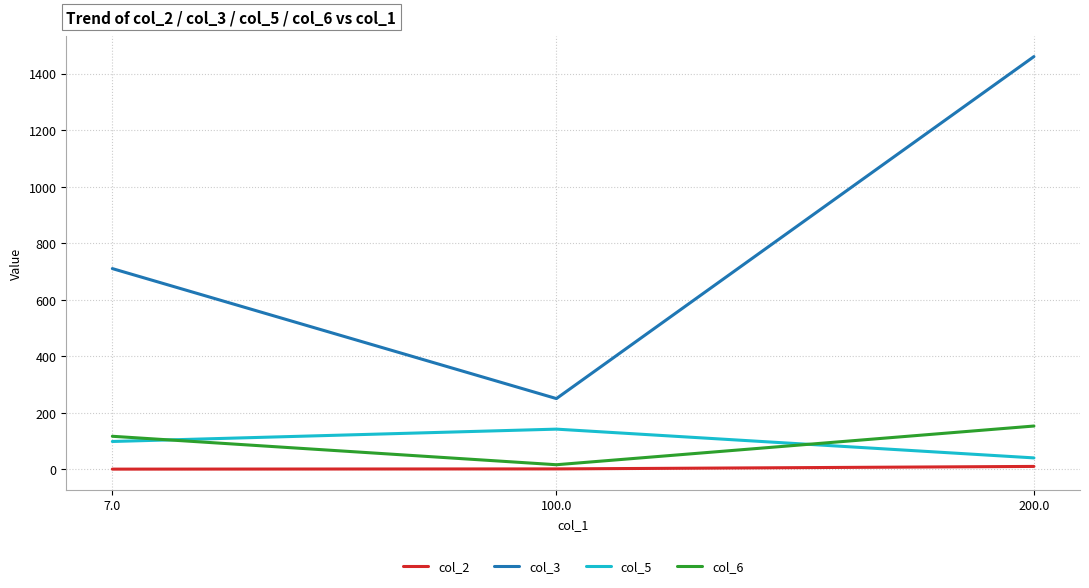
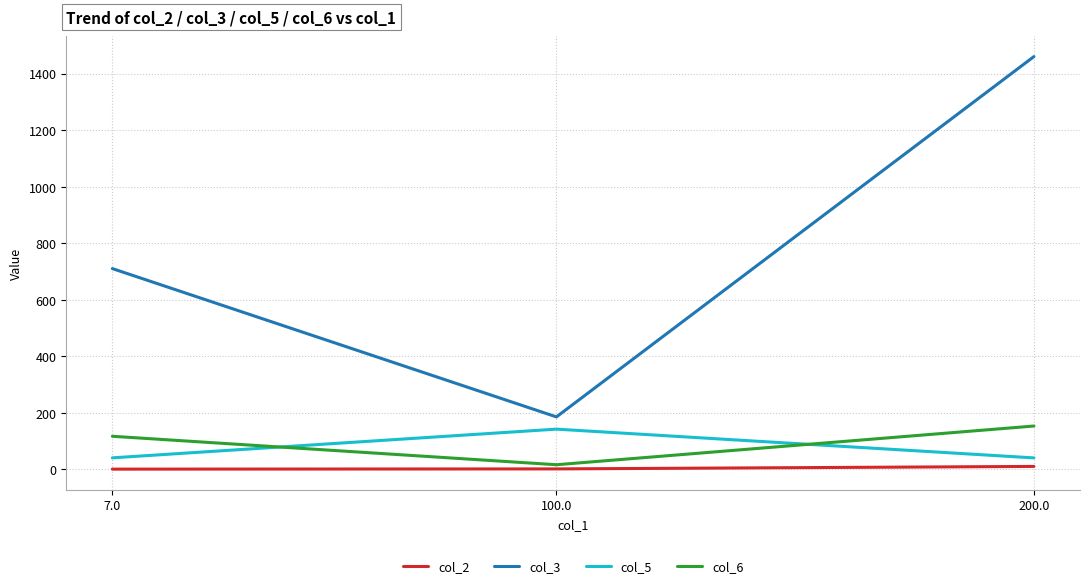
  {
    "col_2": {
      "7.0": 0,
      "100.0": 0,
      "200.0": 10
    },
    "col_3": {
      "7.0": 710,
-     "100.0": 250,
+     "100.0": 190,
      "200.0": 1460
    },
    "col_5": {
-     "7.0": 100,
+     "7.0": 40,
      "100.0": 140,
      "200.0": 40
    },
    "col_6": {
      "7.0": 120,
      "100.0": 20,
      "200.0": 150
    }
  }
